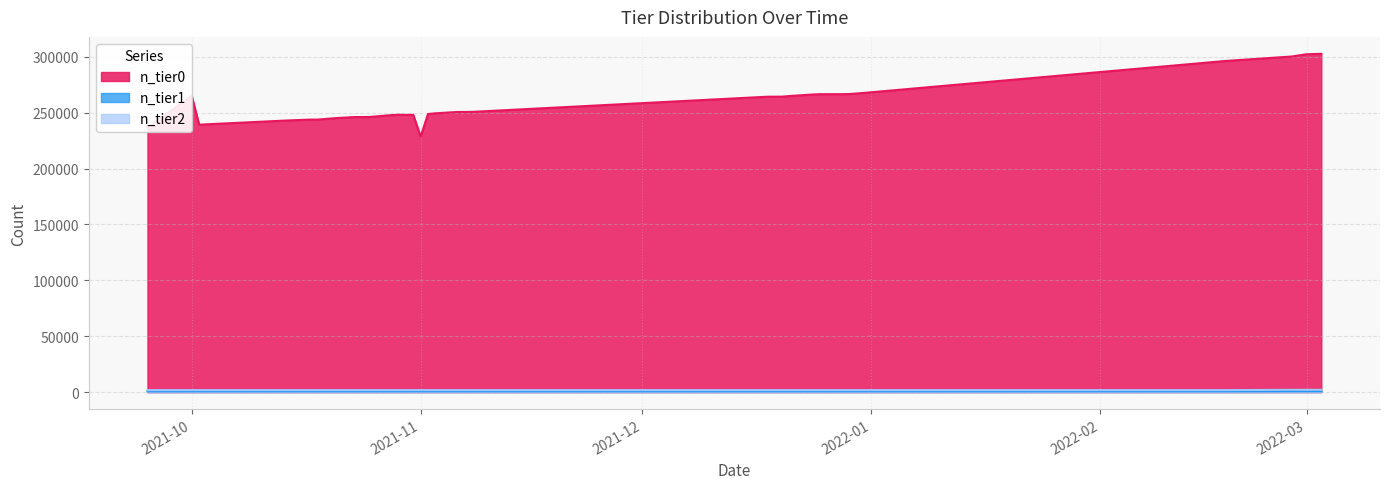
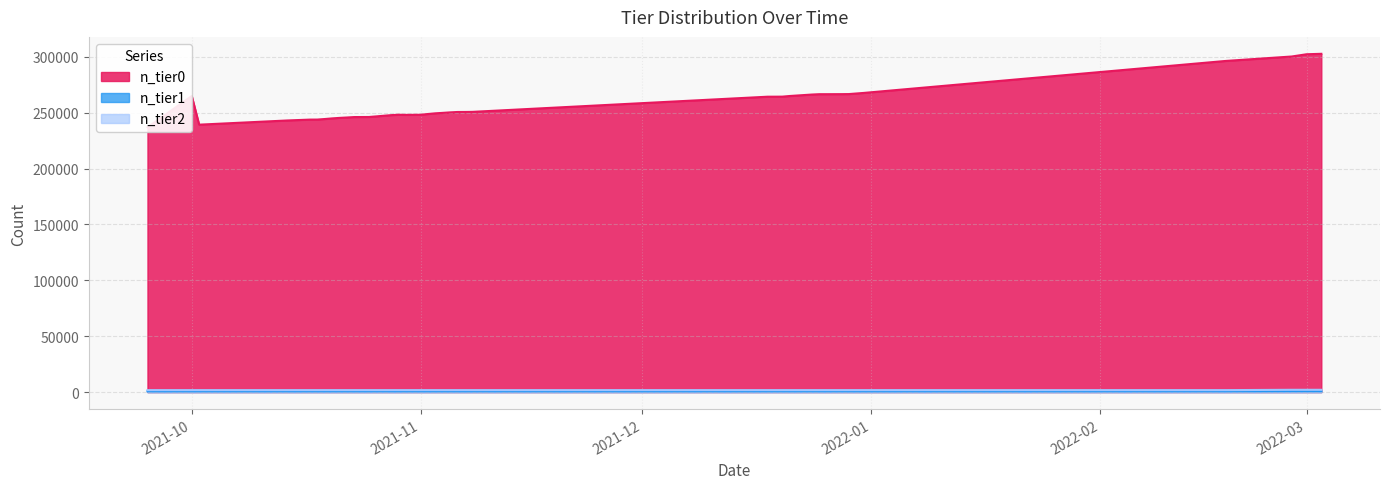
  {
    "n_tier0": {
-     "2021-11": 229000,
+     "2021-11": 248000,
      "2022-03": 302000
    }
  }
